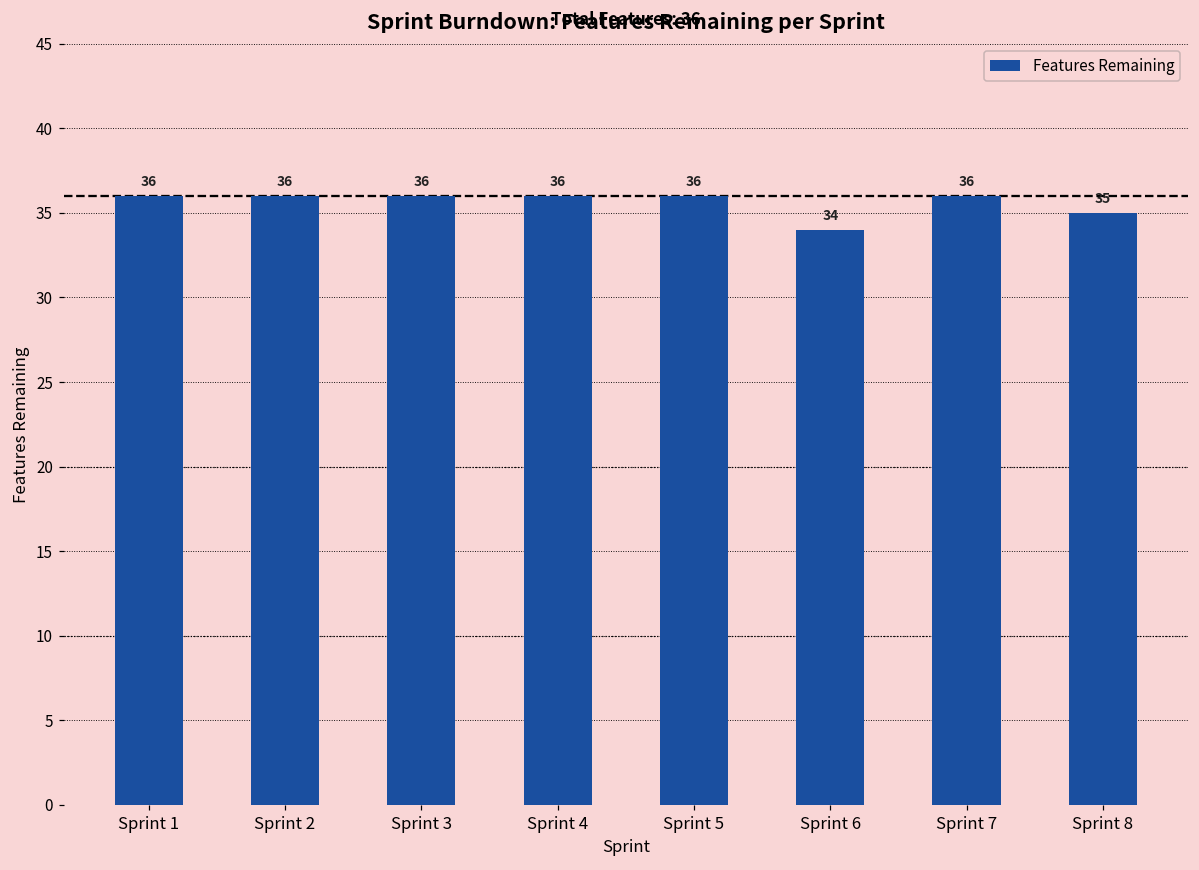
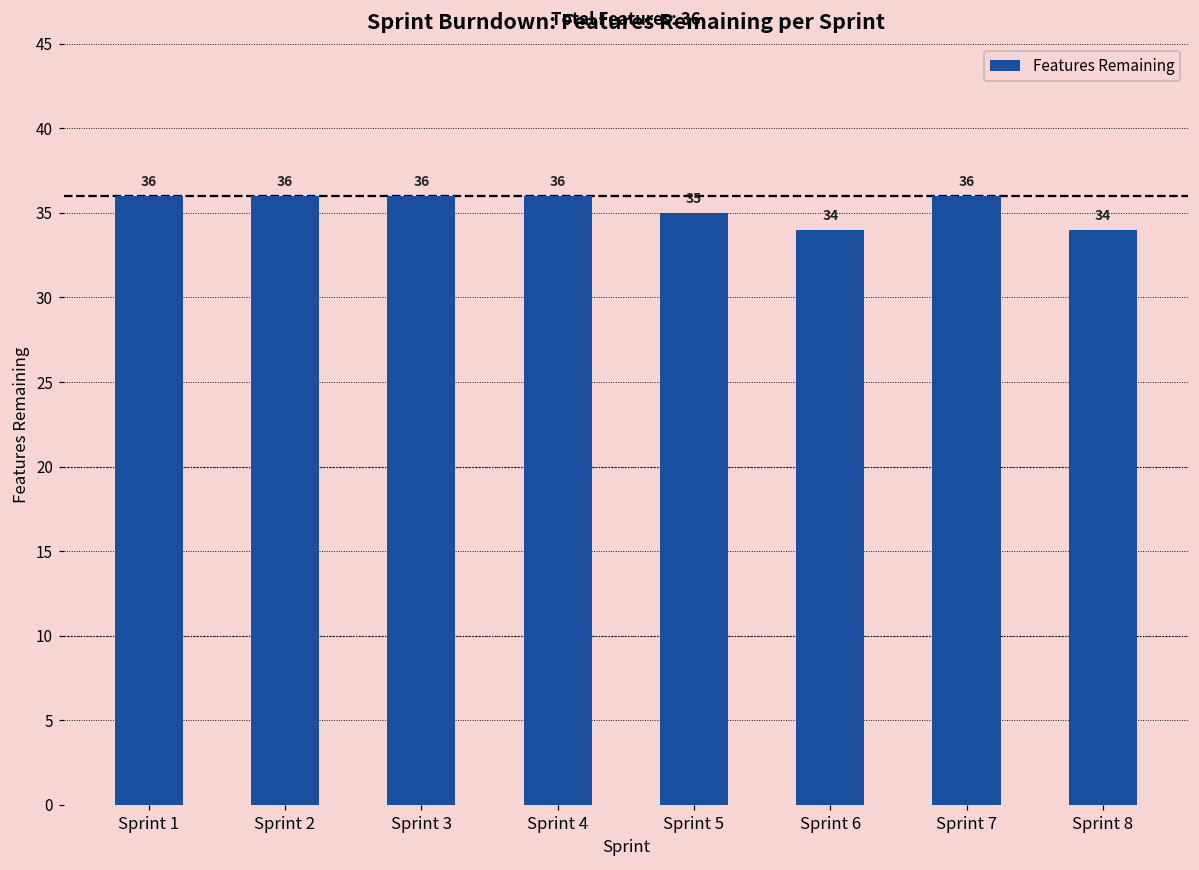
  {
    "Sprint 1": 36,
    "Sprint 2": 36,
    "Sprint 3": 36,
    "Sprint 4": 36,
-   "Sprint 5": 36,
+   "Sprint 5": 35,
    "Sprint 6": 34,
    "Sprint 7": 36,
-   "Sprint 8": 35
+   "Sprint 8": 34
  }
